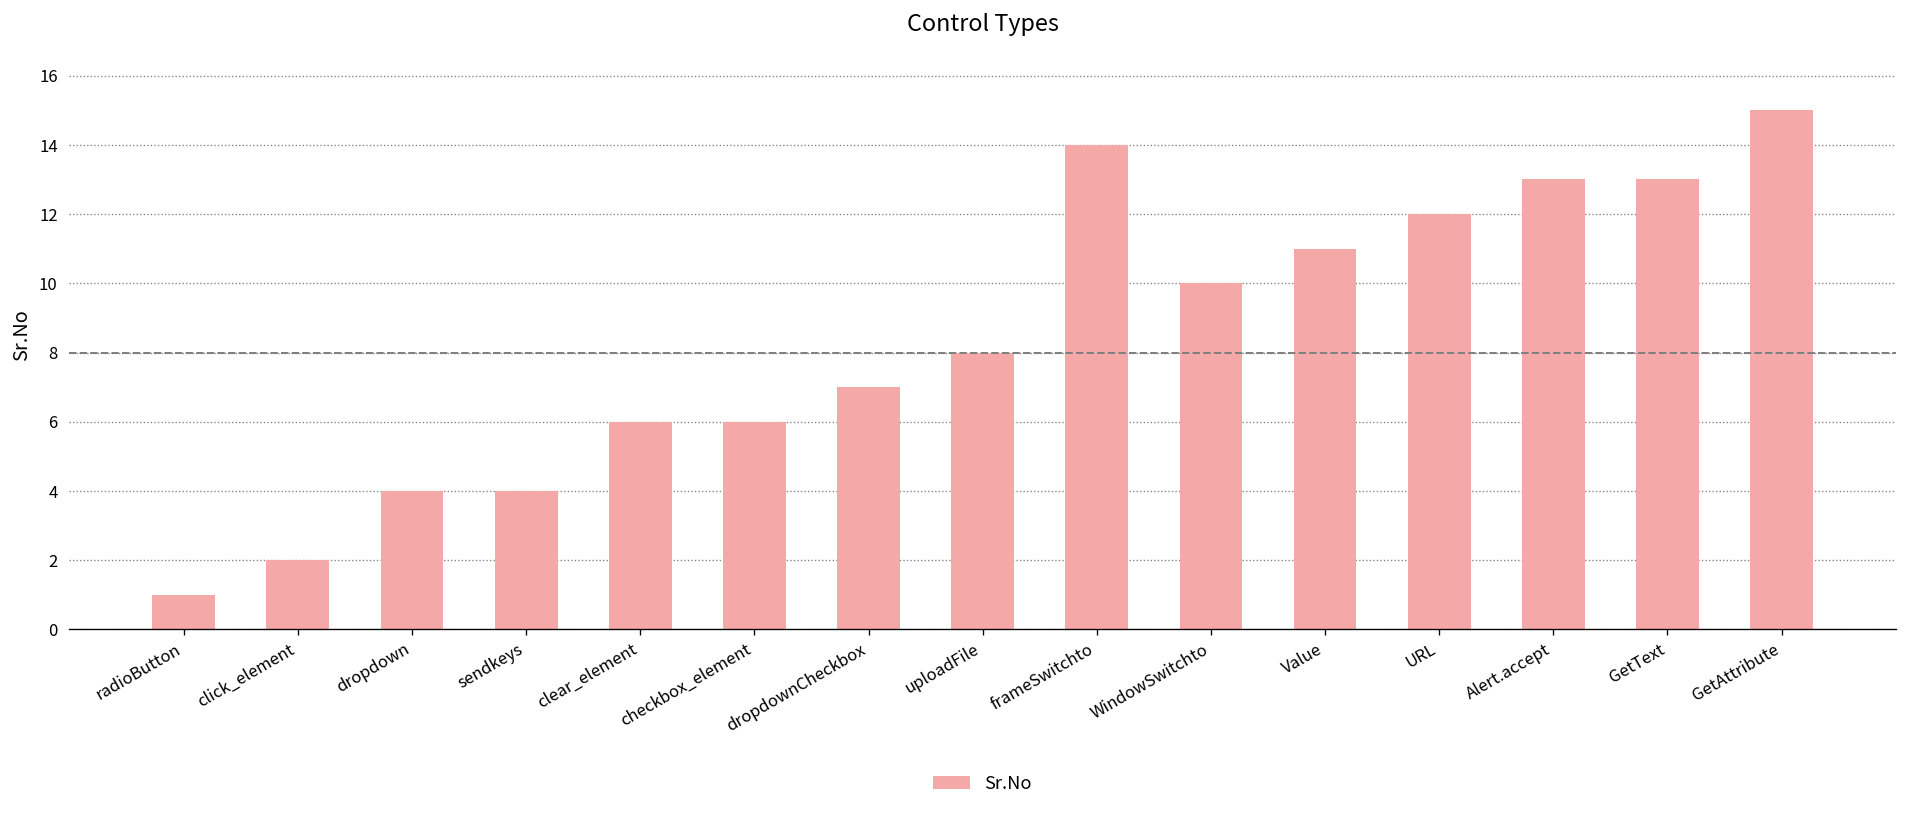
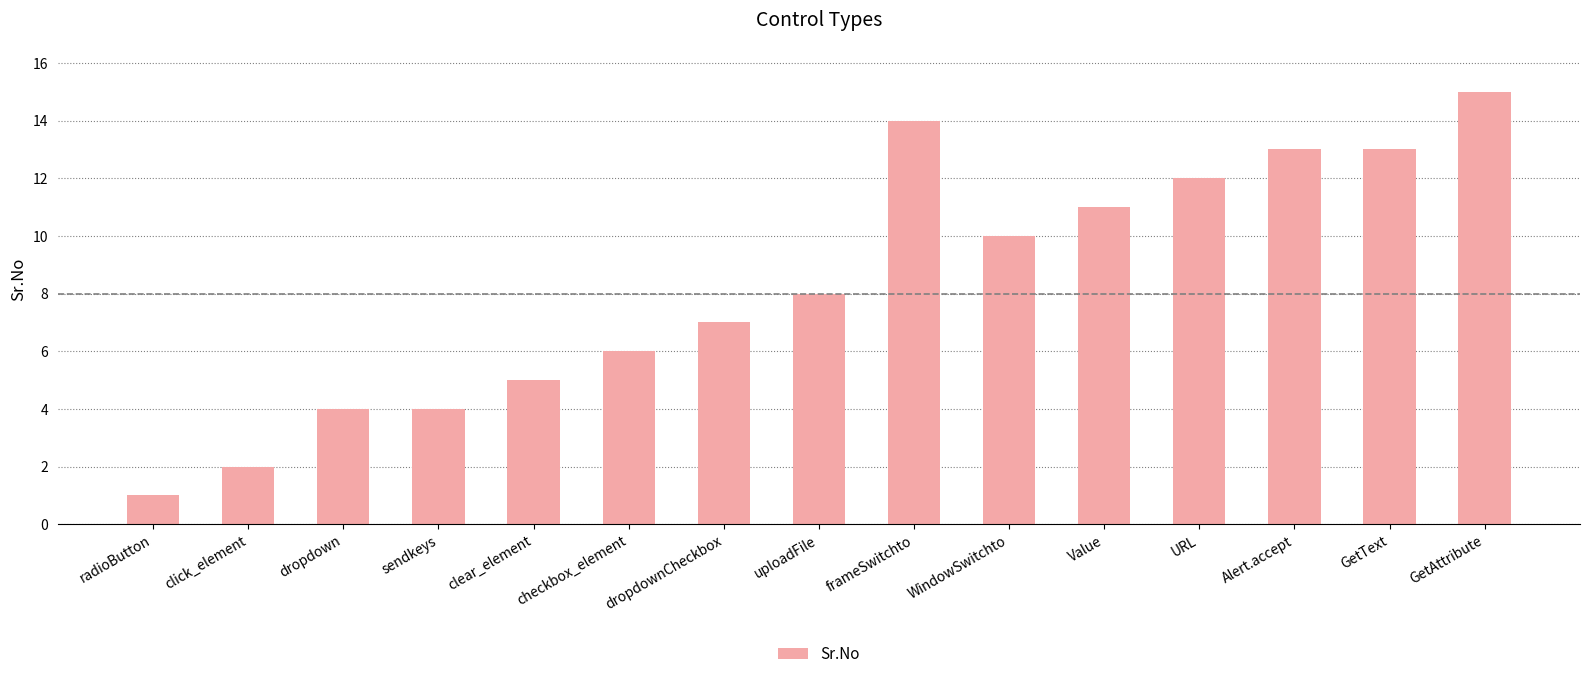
  {
    "radioButton": 1,
    "click_element": 2,
    "dropdown": 4,
    "sendkeys": 4,
-   "clear_element": 6,
+   "clear_element": 5,
    "checkbox_element": 6,
    "dropdownCheckbox": 7,
    "uploadFile": 8,
    "frameSwitchto": 14,
    "WindowSwitchto": 10,
    "Value": 11,
    "URL": 12,
    "Alert.accept": 13,
    "GetText": 13,
    "GetAttribute": 15
  }
